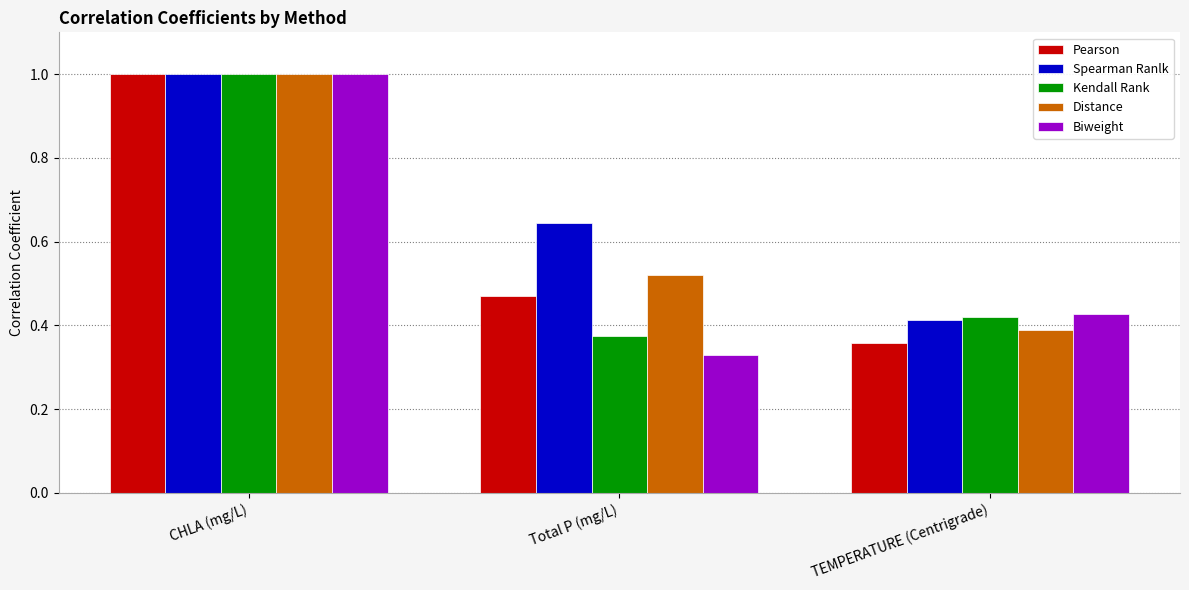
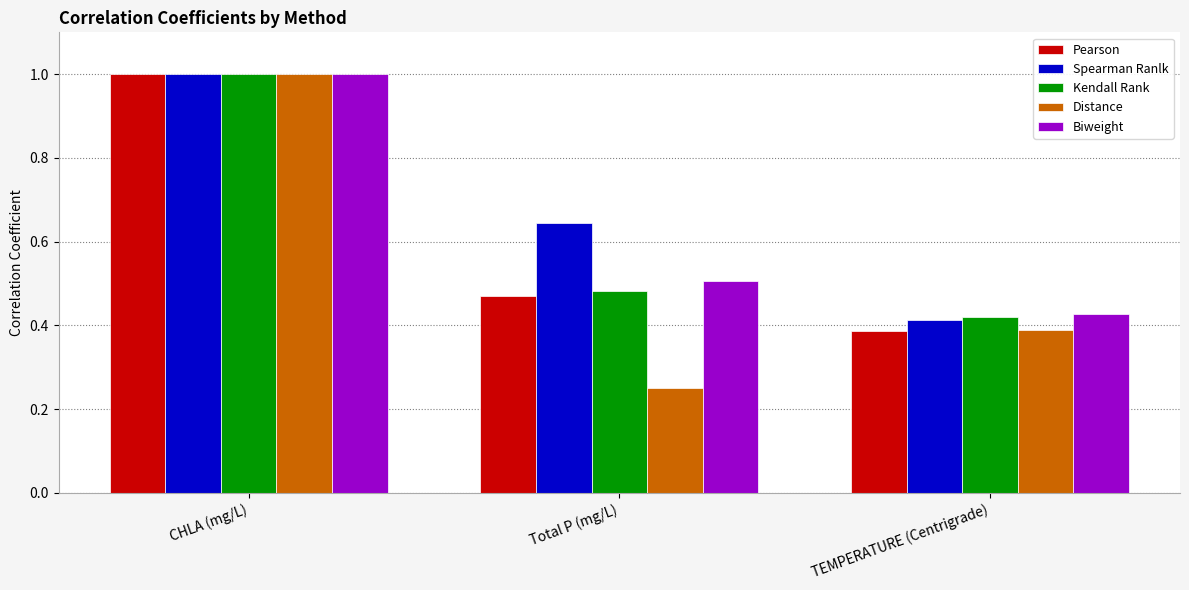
  {
    "Pearson": {
      "CHLA (mg/L)": 1.00,
      "Total P (mg/L)": 0.47,
-     "TEMPERATURE (Centrigrade)": 0.36
+     "TEMPERATURE (Centrigrade)": 0.39
    },
    "Spearman Ranlk": {
      "CHLA (mg/L)": 1.00,
      "Total P (mg/L)": 0.65,
      "TEMPERATURE (Centrigrade)": 0.41
    },
    "Kendall Rank": {
      "CHLA (mg/L)": 1.00,
-     "Total P (mg/L)": 0.37,
+     "Total P (mg/L)": 0.48,
      "TEMPERATURE (Centrigrade)": 0.42
    },
    "Distance": {
      "CHLA (mg/L)": 1.00,
-     "Total P (mg/L)": 0.52,
+     "Total P (mg/L)": 0.25,
      "TEMPERATURE (Centrigrade)": 0.39
    },
    "Biweight": {
      "CHLA (mg/L)": 1.00,
-     "Total P (mg/L)": 0.33,
+     "Total P (mg/L)": 0.51,
      "TEMPERATURE (Centrigrade)": 0.43
    }
  }
